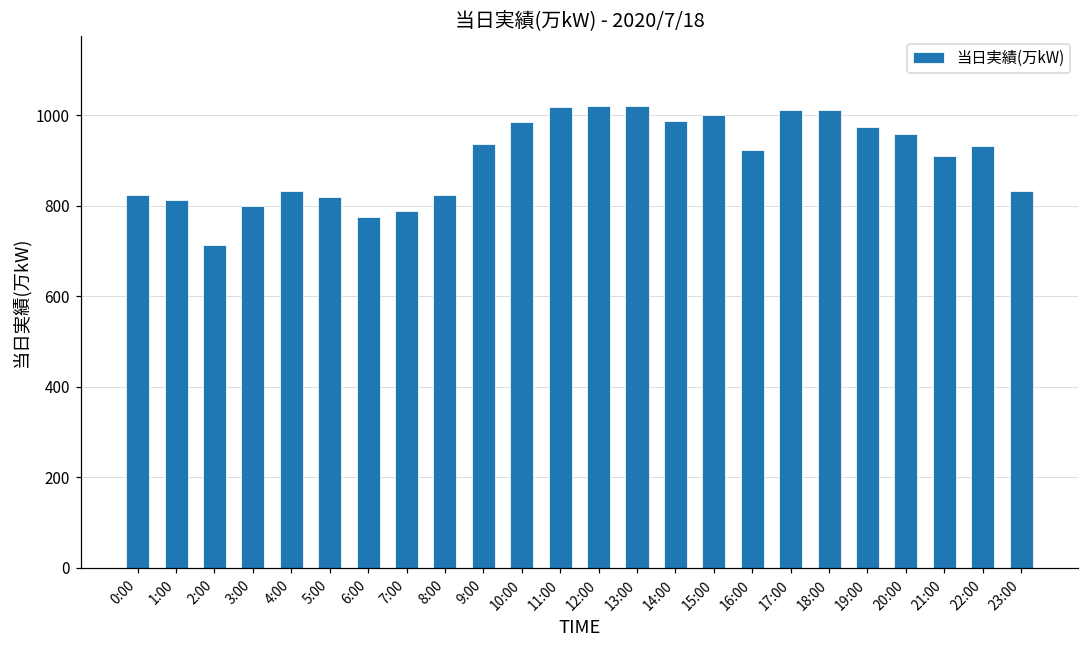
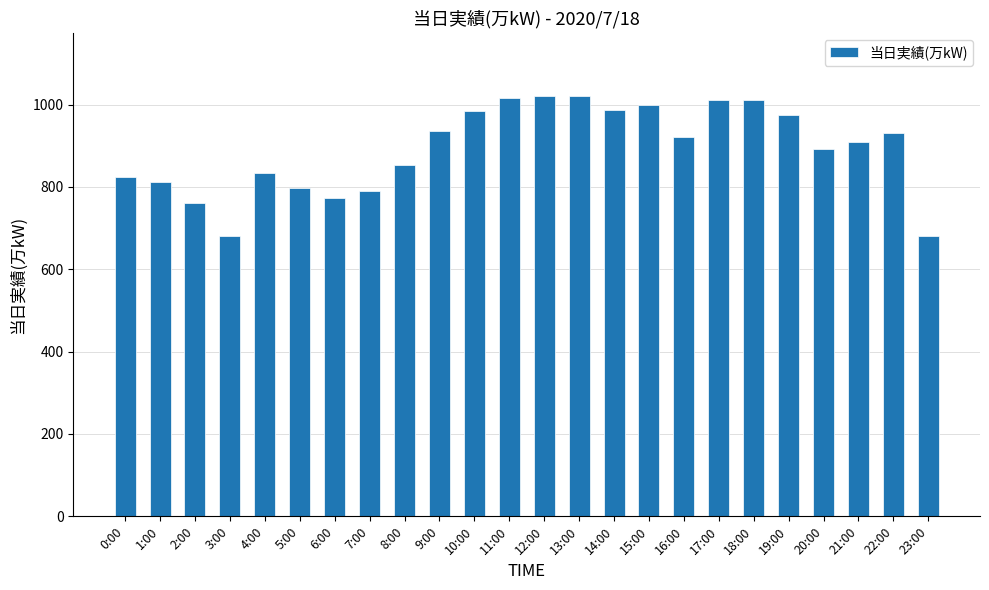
  {
    "0:00": 820,
    "1:00": 810,
-   "2:00": 710,
-   "3:00": 800,
+   "2:00": 760,
+   "3:00": 680,
    "4:00": 830,
-   "5:00": 820,
+   "5:00": 800,
    "6:00": 770,
    "7:00": 790,
-   "8:00": 820,
+   "8:00": 850,
    "9:00": 940,
    "10:00": 990,
    "11:00": 1020,
    "12:00": 1020,
    "13:00": 1020,
    "14:00": 990,
    "15:00": 1000,
    "16:00": 920,
    "17:00": 1010,
    "18:00": 1010,
    "19:00": 970,
-   "20:00": 960,
+   "20:00": 890,
    "21:00": 910,
    "22:00": 930,
-   "23:00": 830
+   "23:00": 680
  }
